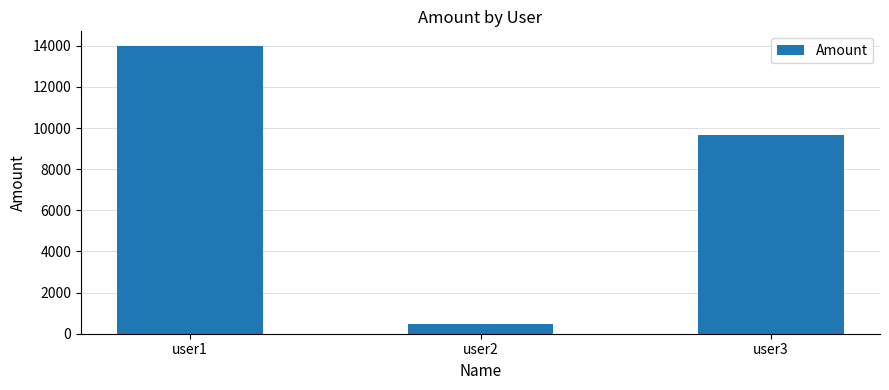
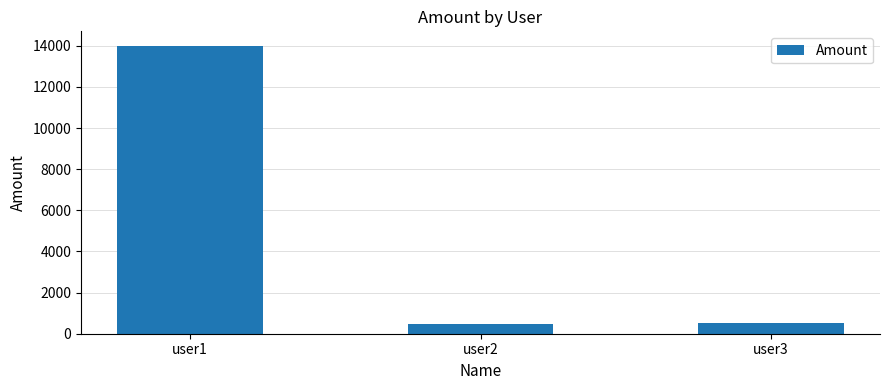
  {
    "user1": 14000,
    "user2": 500,
-   "user3": 9700
+   "user3": 500
  }
